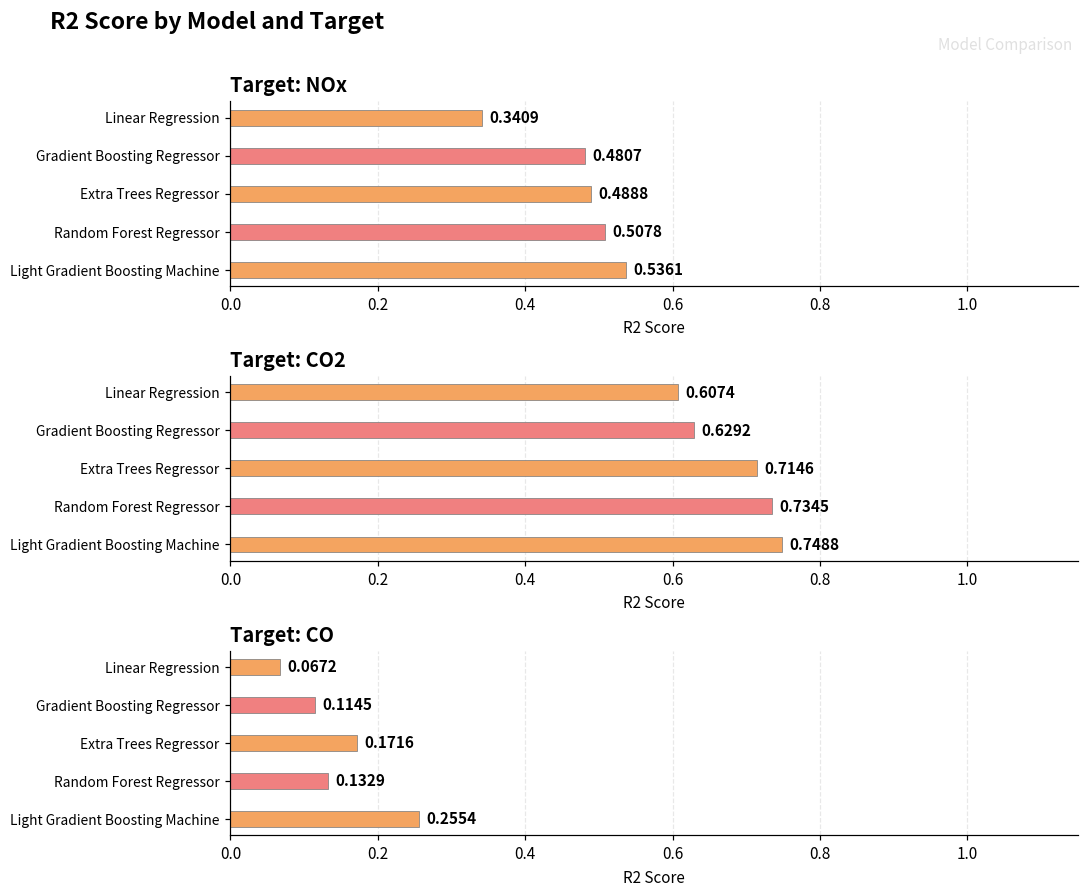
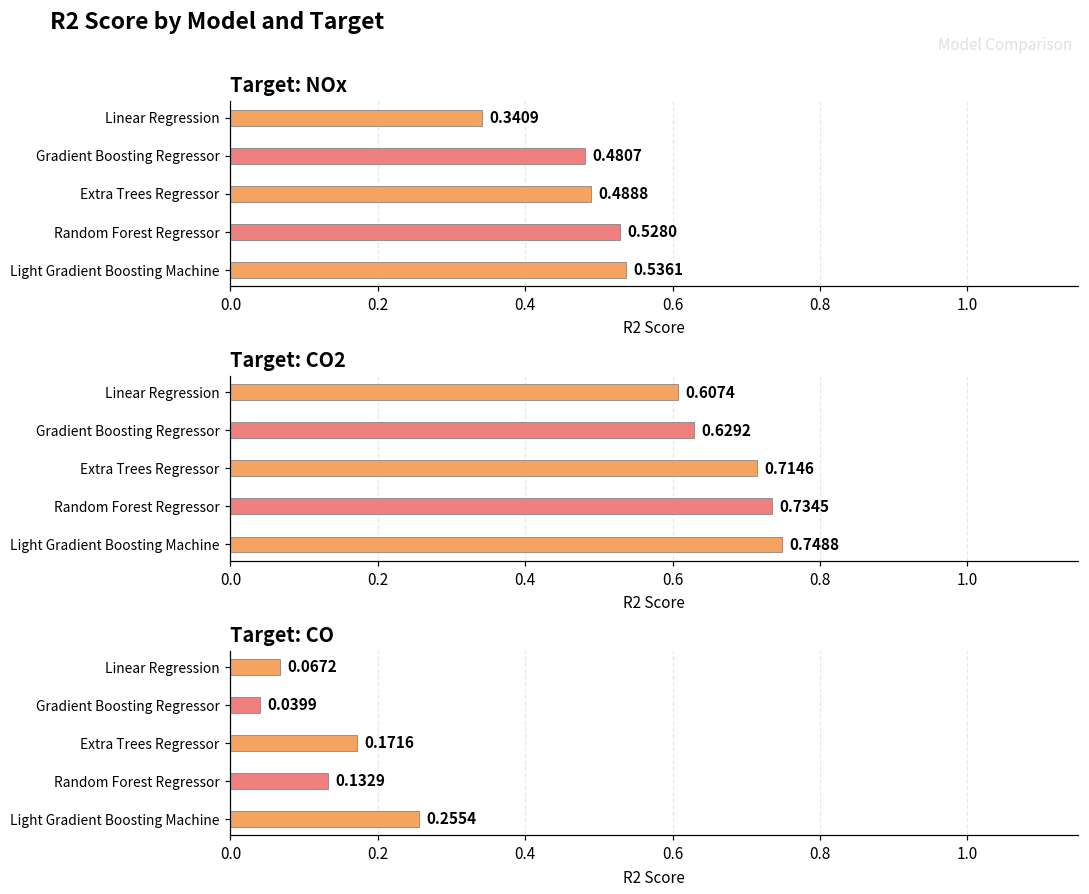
  {
    "Target: NOx": {
      "Linear Regression": 0.3409,
      "Gradient Boosting Regressor": 0.4807,
      "Extra Trees Regressor": 0.4888,
-     "Random Forest Regressor": 0.5078,
+     "Random Forest Regressor": 0.5280,
      "Light Gradient Boosting Machine": 0.5361
    },
    "Target: CO2": {
      "Linear Regression": 0.6074,
      "Gradient Boosting Regressor": 0.6292,
      "Extra Trees Regressor": 0.7146,
      "Random Forest Regressor": 0.7345,
      "Light Gradient Boosting Machine": 0.7488
    },
    "Target: CO": {
      "Linear Regression": 0.0672,
-     "Gradient Boosting Regressor": 0.1145,
+     "Gradient Boosting Regressor": 0.0399,
      "Extra Trees Regressor": 0.1716,
      "Random Forest Regressor": 0.1329,
      "Light Gradient Boosting Machine": 0.2554
    }
  }
